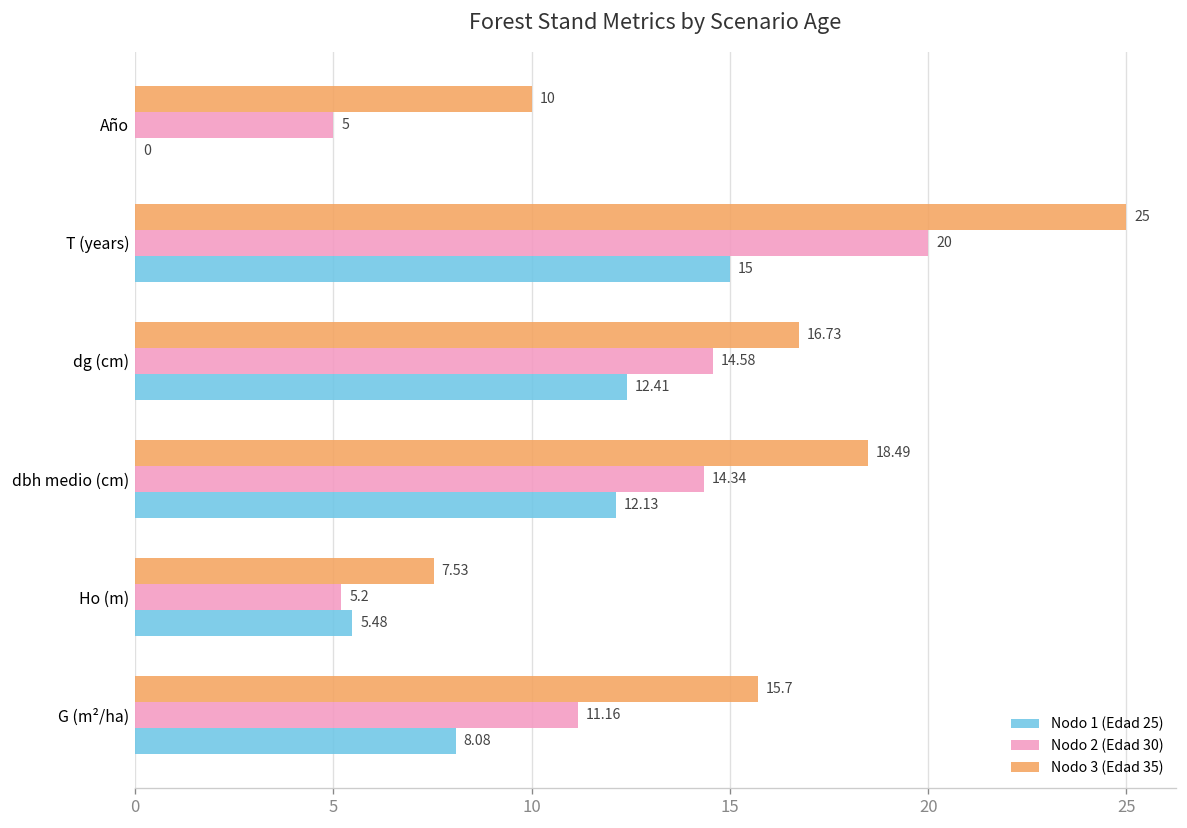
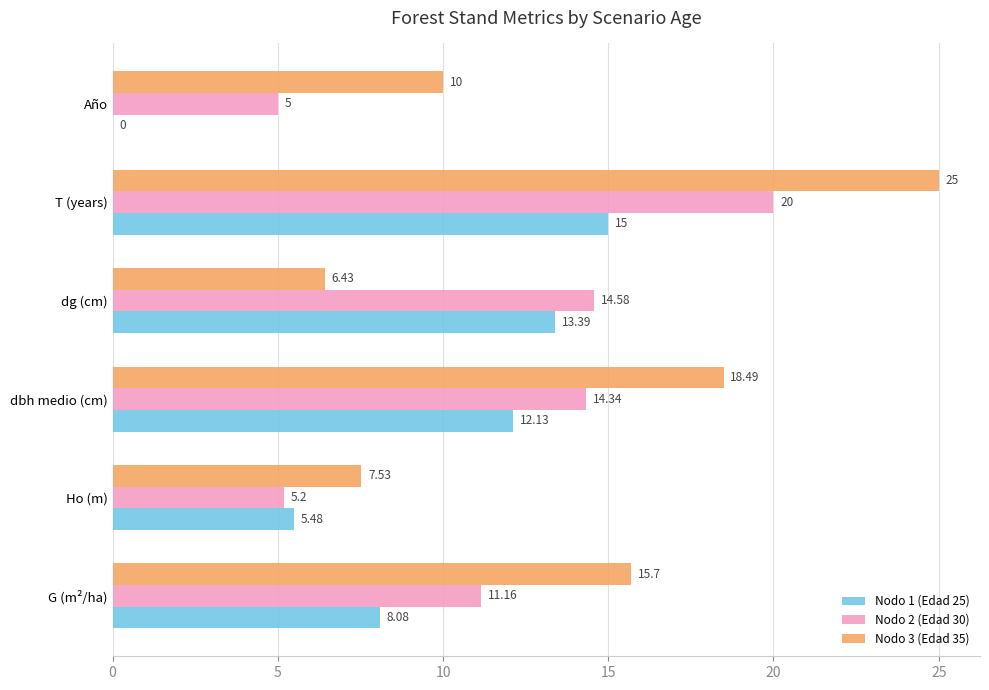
  {
    "Nodo 1 (Edad 25)": {
      "Año": 0,
      "T (years)": 15,
-     "dg (cm)": 12.41,
+     "dg (cm)": 13.39,
      "dbh medio (cm)": 12.13,
      "Ho (m)": 5.48,
      "G (m²/ha)": 8.08
    },
    "Nodo 2 (Edad 30)": {
      "Año": 5,
      "T (years)": 20,
      "dg (cm)": 14.58,
      "dbh medio (cm)": 14.34,
      "Ho (m)": 5.2,
      "G (m²/ha)": 11.16
    },
    "Nodo 3 (Edad 35)": {
      "Año": 10,
      "T (years)": 25,
-     "dg (cm)": 16.73,
+     "dg (cm)": 6.43,
      "dbh medio (cm)": 18.49,
      "Ho (m)": 7.53,
      "G (m²/ha)": 15.7
    }
  }
